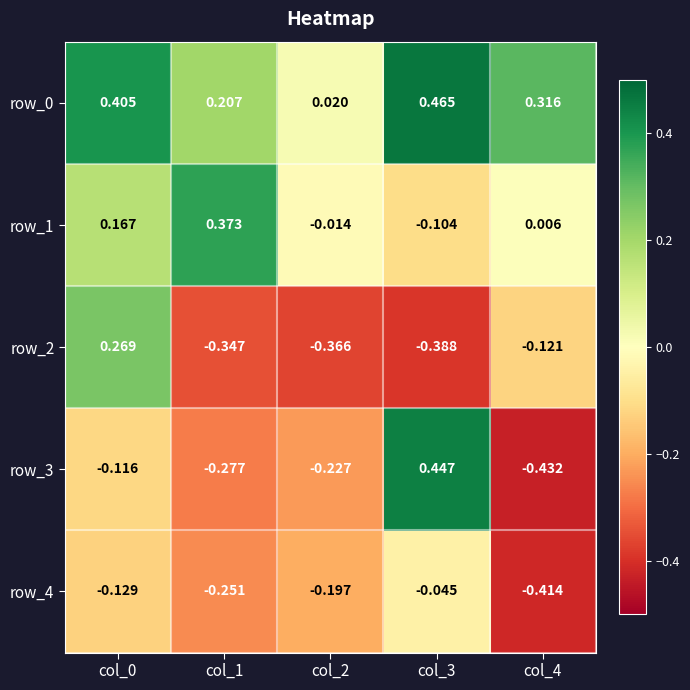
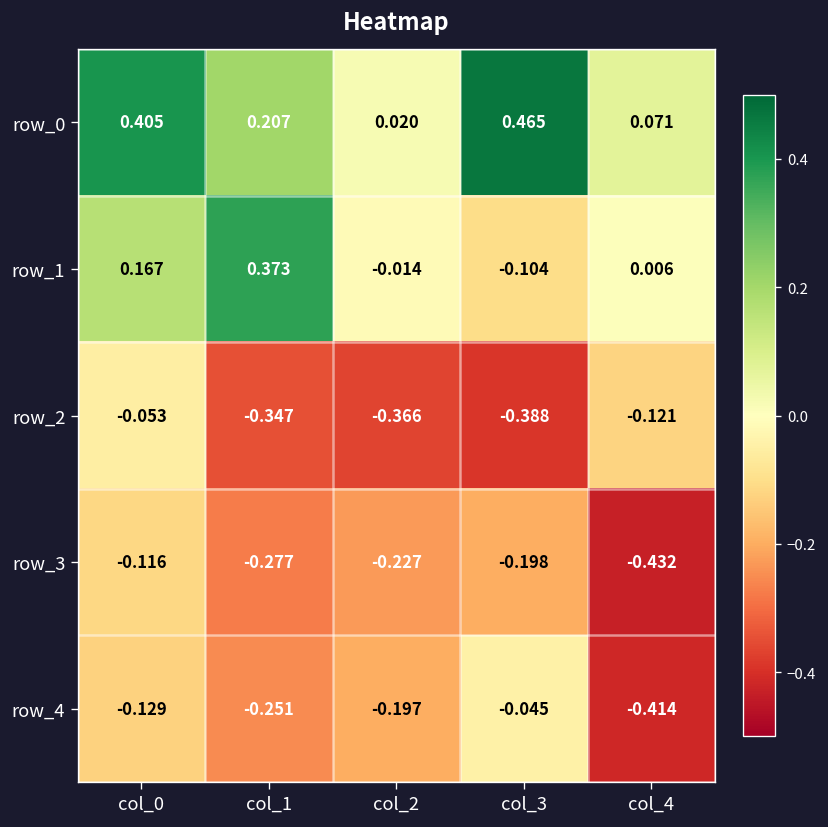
  {
    "row_0": {
      "col_0": 0.405,
      "col_1": 0.207,
      "col_2": 0.020,
      "col_3": 0.465,
-     "col_4": 0.316
+     "col_4": 0.071
    },
    "row_1": {
      "col_0": 0.167,
      "col_1": 0.373,
      "col_2": -0.014,
      "col_3": -0.104,
      "col_4": 0.006
    },
    "row_2": {
-     "col_0": 0.269,
+     "col_0": -0.053,
      "col_1": -0.347,
      "col_2": -0.366,
      "col_3": -0.388,
      "col_4": -0.121
    },
    "row_3": {
      "col_0": -0.116,
      "col_1": -0.277,
      "col_2": -0.227,
-     "col_3": 0.447,
+     "col_3": -0.198,
      "col_4": -0.432
    },
    "row_4": {
      "col_0": -0.129,
      "col_1": -0.251,
      "col_2": -0.197,
      "col_3": -0.045,
      "col_4": -0.414
    }
  }
